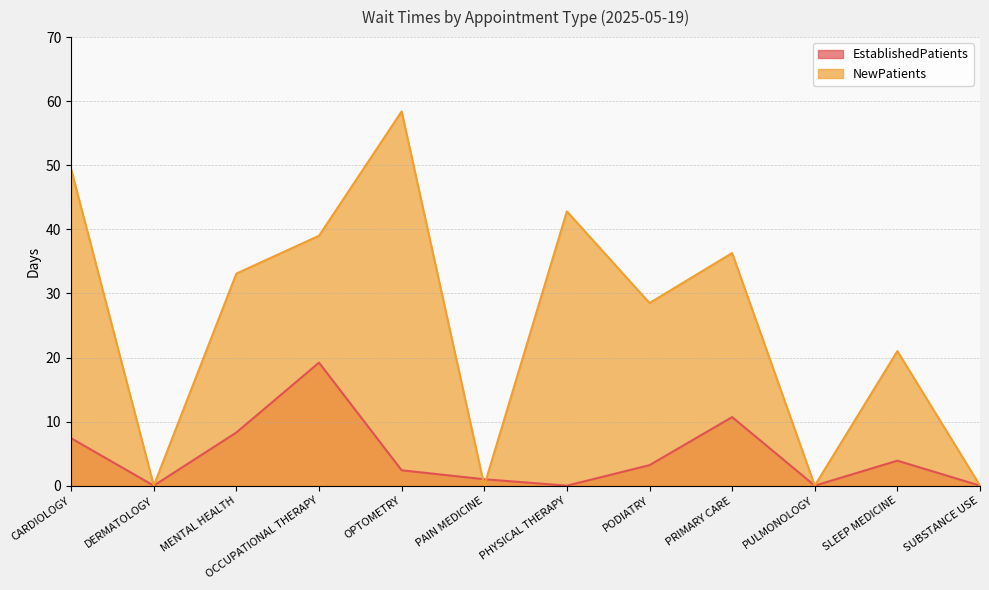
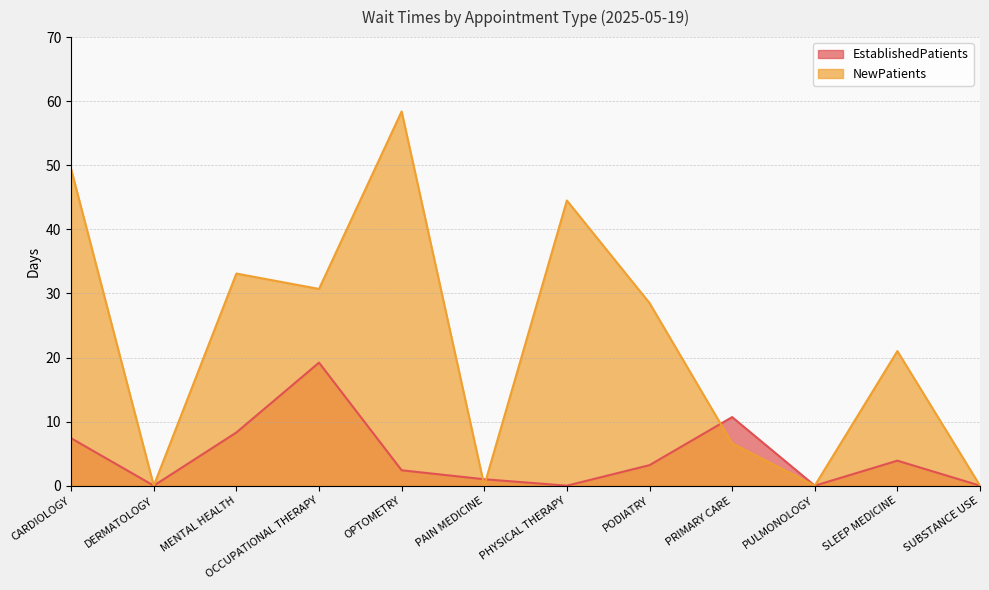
  {
    "EstablishedPatients": {
      "CARDIOLOGY": 7,
      "MENTAL HEALTH": 8,
      "OCCUPATIONAL THERAPY": 19,
      "OPTOMETRY": 2,
      "PAIN MEDICINE": 1,
      "PHYSICAL THERAPY": 0,
      "PODIATRY": 3,
      "PRIMARY CARE": 11,
      "SLEEP MEDICINE": 4
    },
    "NewPatients": {
      "CARDIOLOGY": 49,
      "MENTAL HEALTH": 33,
-     "OCCUPATIONAL THERAPY": 39,
+     "OCCUPATIONAL THERAPY": 31,
      "OPTOMETRY": 58,
      "PAIN MEDICINE": 0,
-     "PHYSICAL THERAPY": 43,
+     "PHYSICAL THERAPY": 45,
      "PODIATRY": 29,
-     "PRIMARY CARE": 36,
+     "PRIMARY CARE": 7,
      "SLEEP MEDICINE": 21
    }
  }
